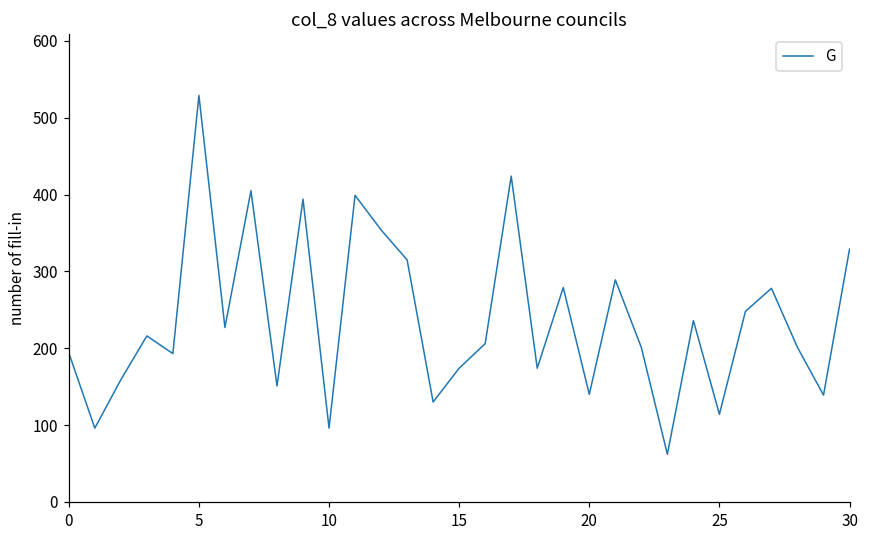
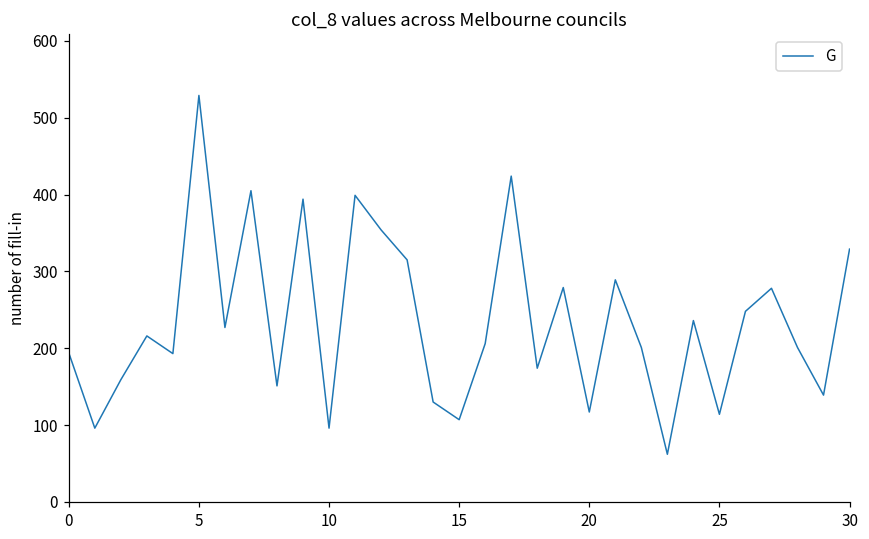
  {
    "0": 190,
    "5": 530,
    "10": 100,
-   "15": 170,
-   "20": 140,
+   "15": 110,
+   "20": 120,
    "25": 110,
    "30": 330
  }
